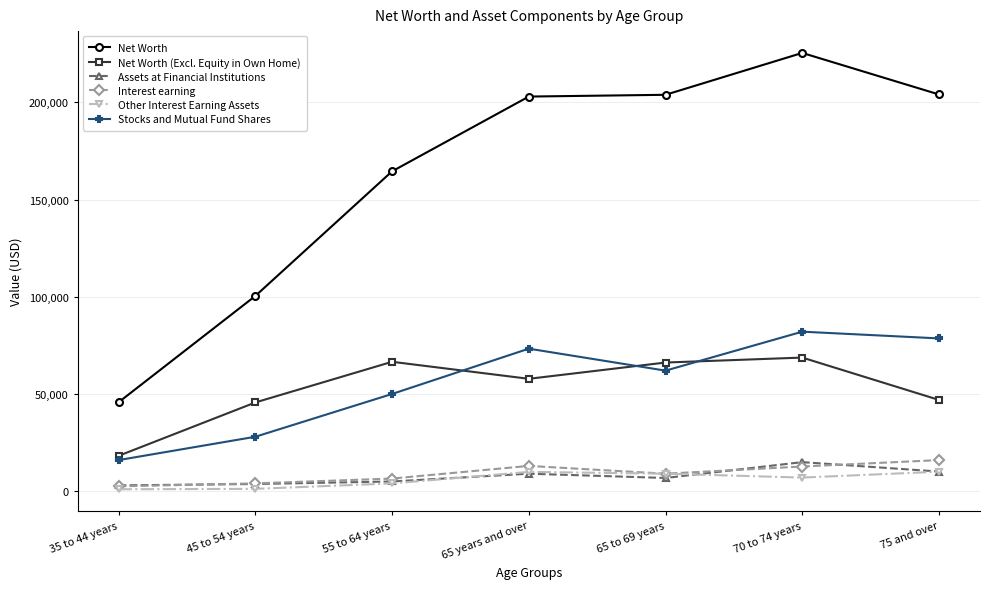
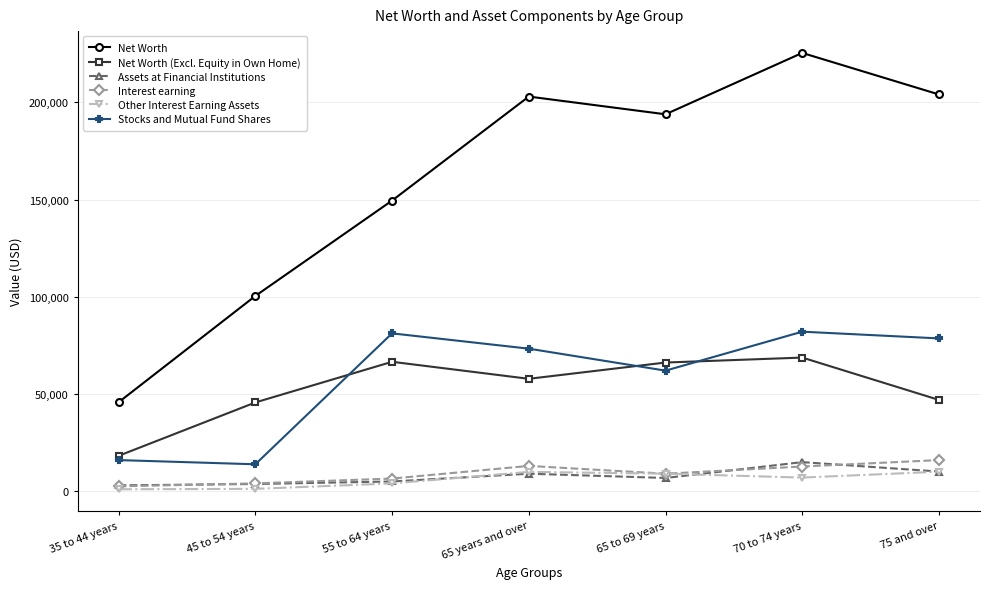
  {
    "Net Worth": {
      "35 to 44 years": "46,000",
      "45 to 54 years": "100,000",
-     "55 to 64 years": "164,000",
+     "55 to 64 years": "149,000",
      "65 years and over": "203,000",
-     "65 to 69 years": "204,000",
+     "65 to 69 years": "194,000",
      "70 to 74 years": "225,000",
      "75 and over": "204,000"
    },
    "Net Worth (Excl. Equity in Own Home)": {
      "35 to 44 years": "18,000",
      "45 to 54 years": "46,000",
      "55 to 64 years": "67,000",
      "65 years and over": "58,000",
      "65 to 69 years": "66,000",
      "70 to 74 years": "69,000",
      "75 and over": "47,000"
    },
    "Assets at Financial Institutions": {
      "65 to 69 years": "7,000",
      "70 to 74 years": "15,000"
    },
    "Stocks and Mutual Fund Shares": {
      "35 to 44 years": "16,000",
-     "45 to 54 years": "28,000",
-     "55 to 64 years": "50,000",
+     "45 to 54 years": "14,000",
+     "55 to 64 years": "81,000",
      "65 years and over": "73,000",
      "65 to 69 years": "62,000",
      "70 to 74 years": "82,000",
      "75 and over": "79,000"
    }
  }
